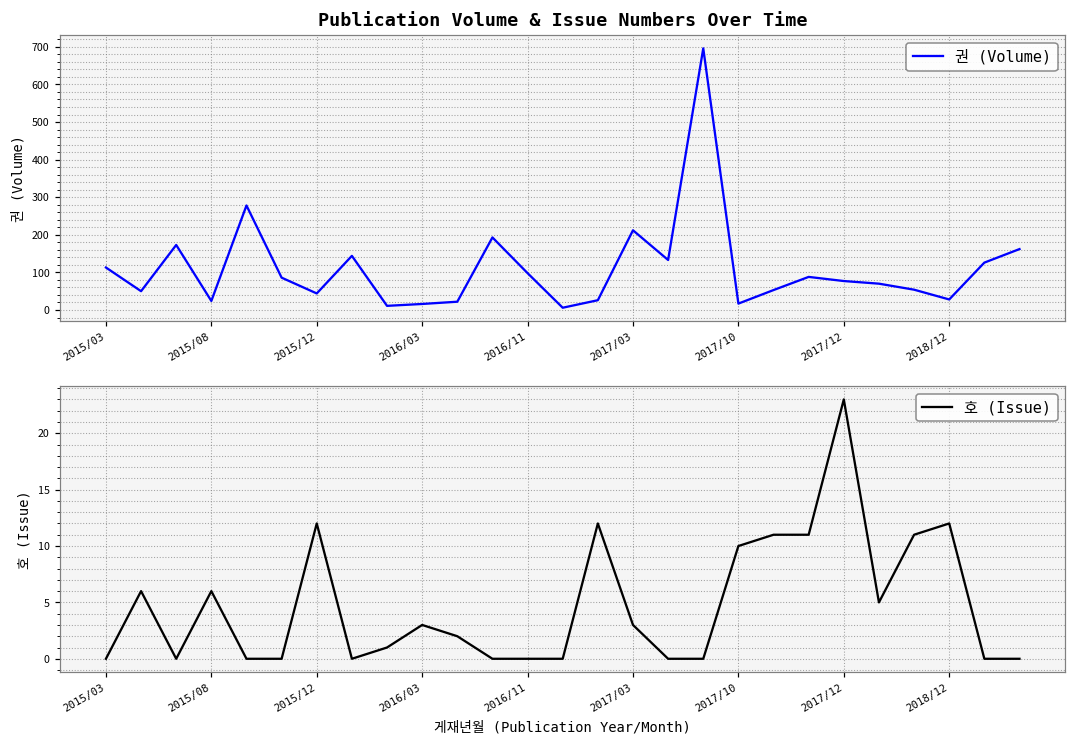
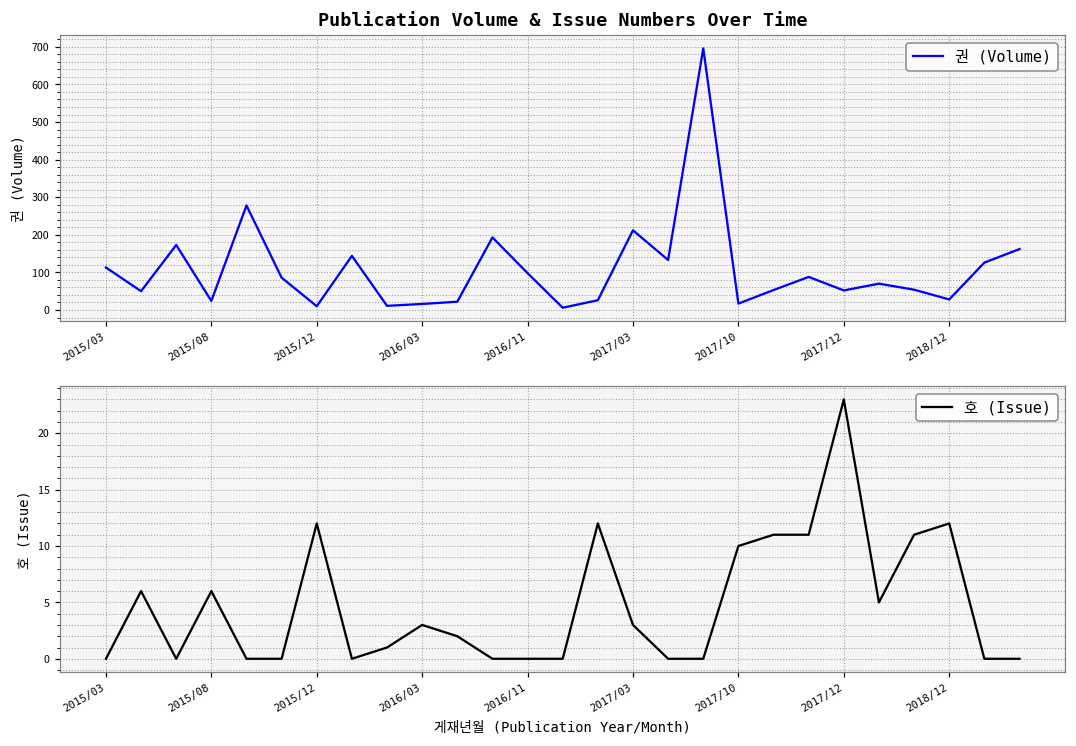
  {
    "Publication Volume & Issue Numbers Over Time": {
-     "2015/12": 40,
+     "2015/12": 10,
      "2017/03": 210,
      "2017/10": 20,
-     "2017/12": 80,
+     "2017/12": 50,
      "2018/12": 30
    }
  }
